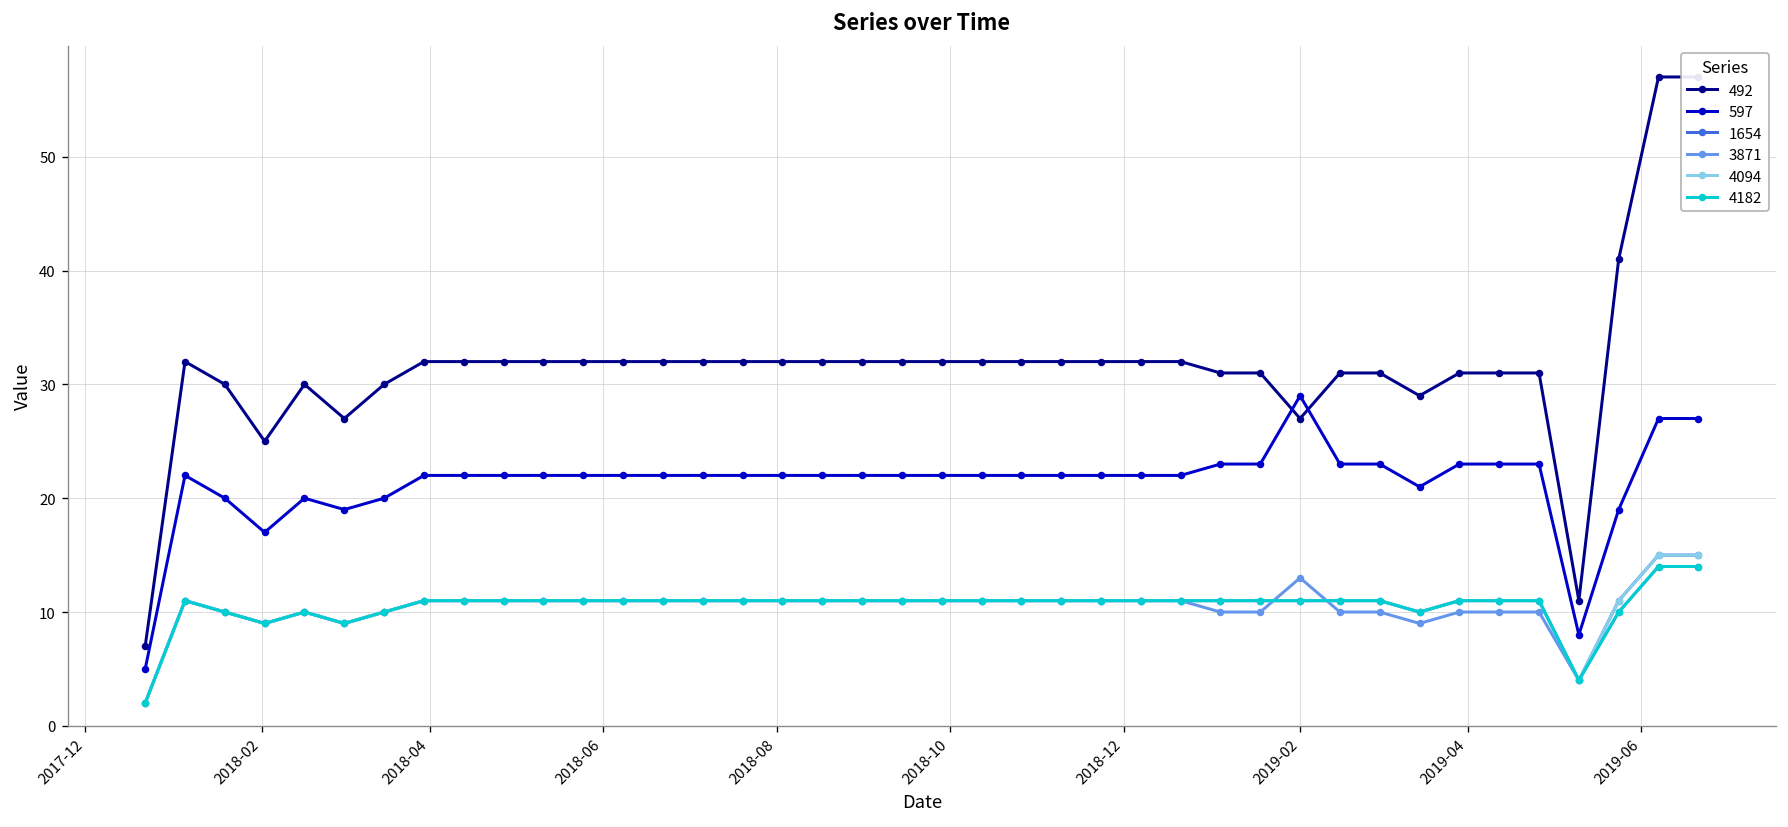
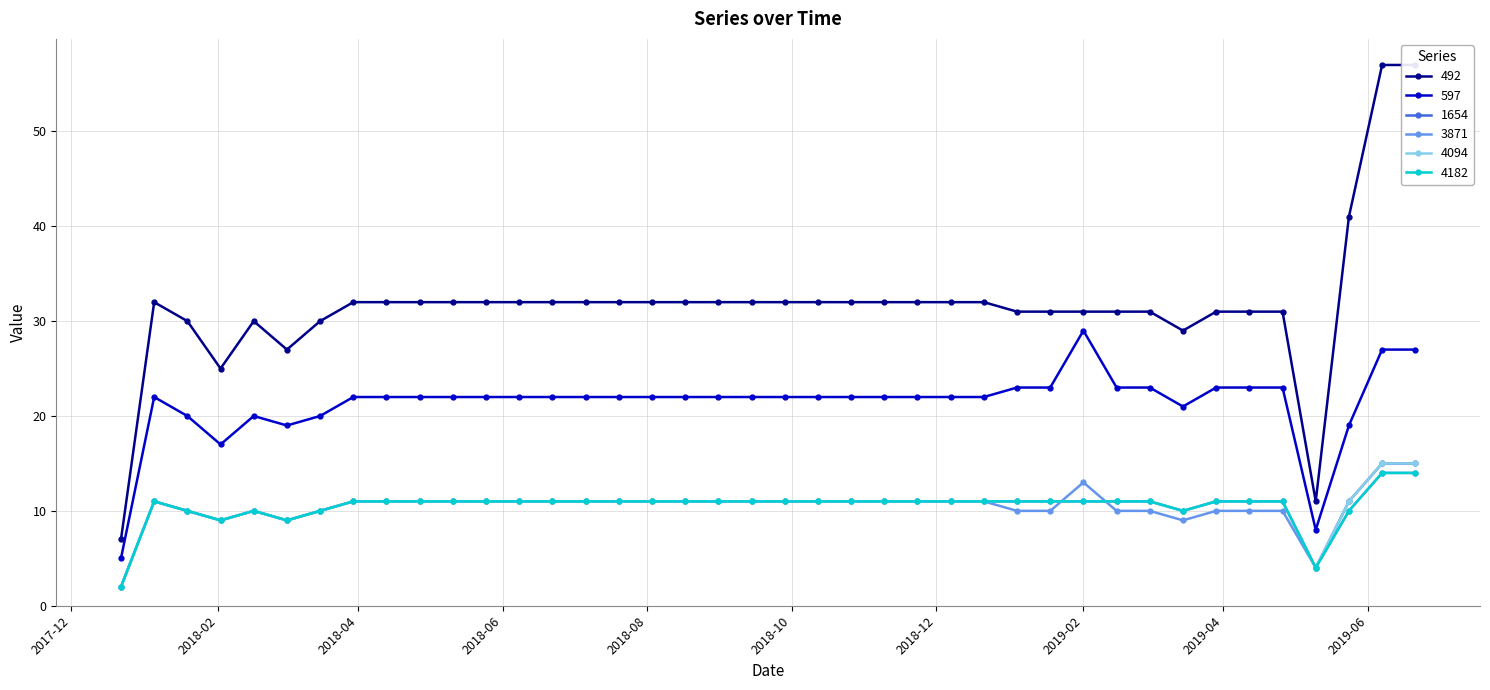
  {
    "492": {
-     "2019-02": 27
+     "2019-02": 31
    },
    "597": {
      "2019-02": 29
    },
    "3871": {
      "2019-02": 13
    }
  }
